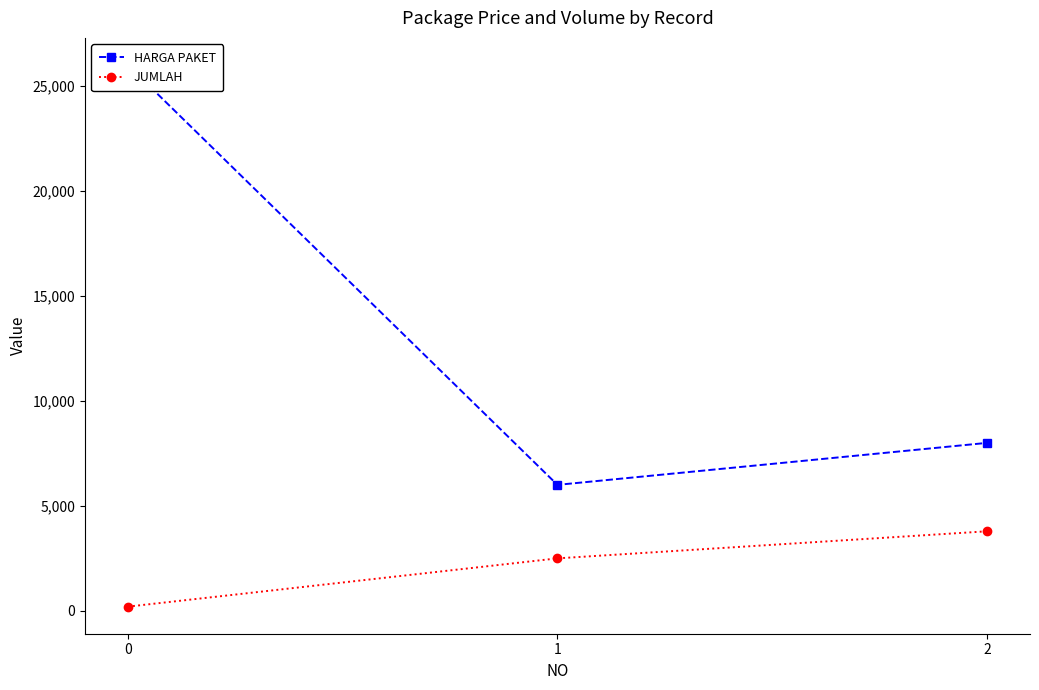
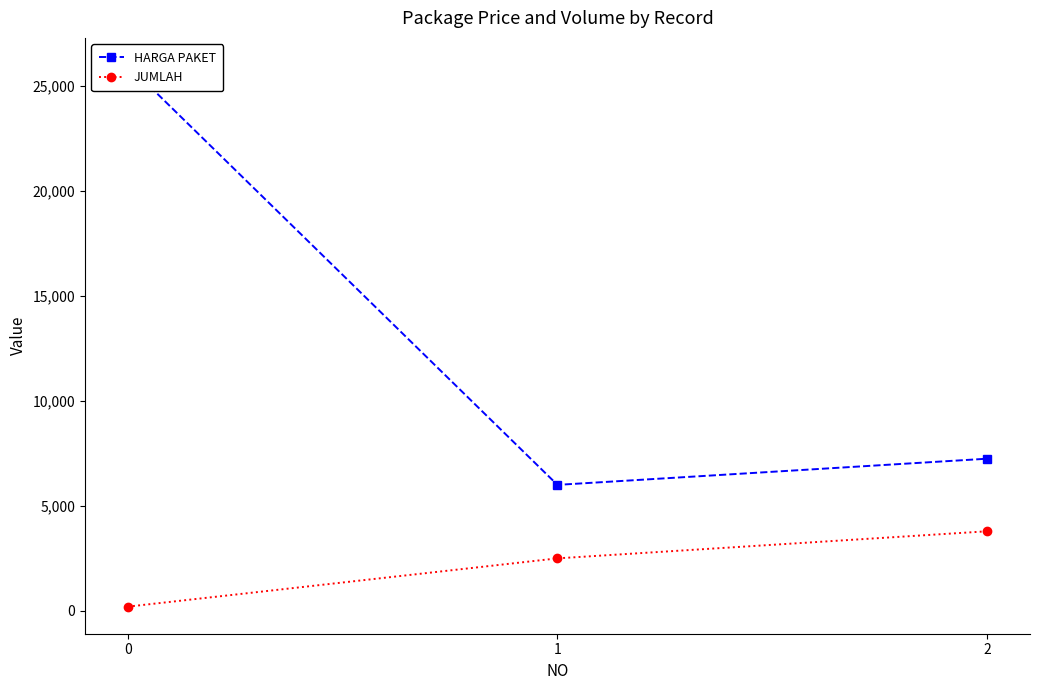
  {
    "HARGA PAKET": {
      "1": "6,000",
-     "2": "8,000"
+     "2": "7,200"
    },
    "JUMLAH": {
      "0": "200",
      "1": "2,500",
      "2": "3,800"
    }
  }
